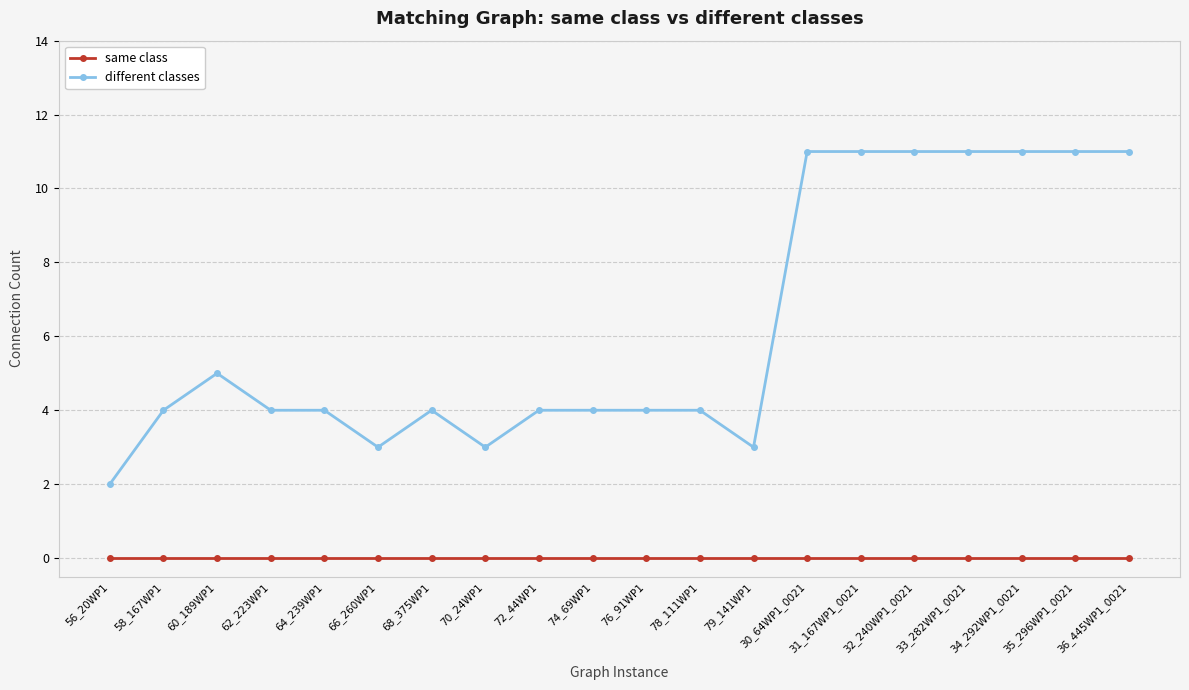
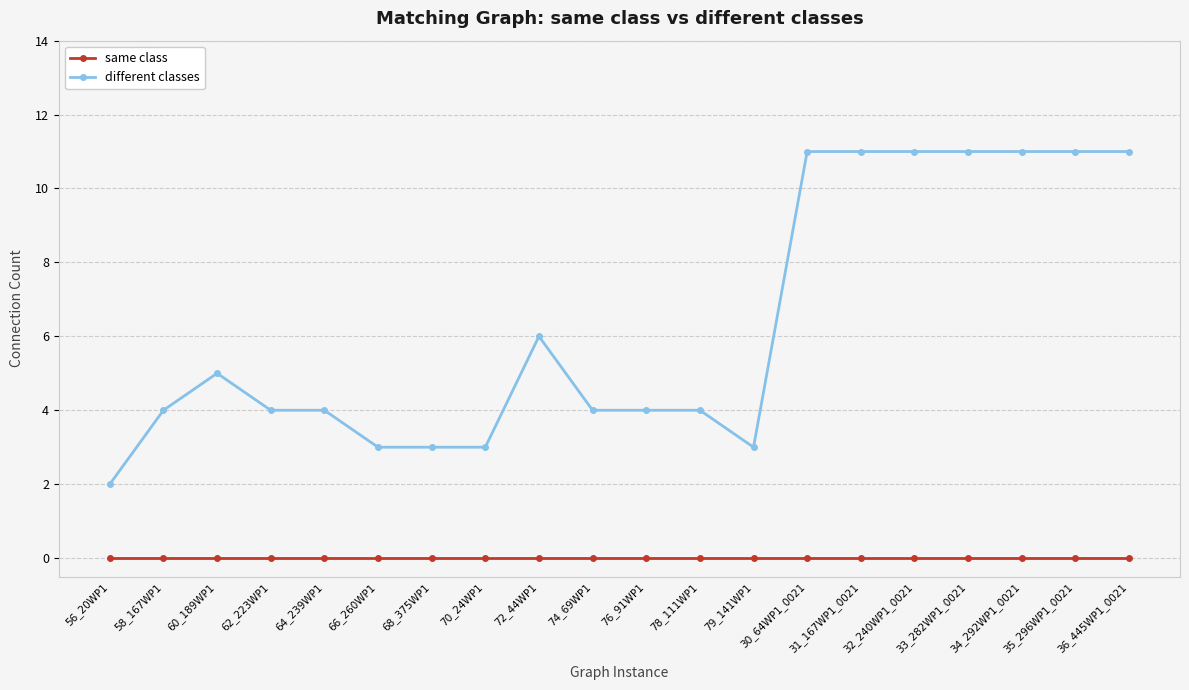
  {
    "same class": {
      "56_20WP1": 0,
      "58_167WP1": 0,
      "60_189WP1": 0,
      "62_223WP1": 0,
      "64_239WP1": 0,
      "66_260WP1": 0,
      "68_375WP1": 0,
      "70_24WP1": 0,
      "72_44WP1": 0,
      "74_69WP1": 0,
      "76_91WP1": 0,
      "78_111WP1": 0,
      "79_141WP1": 0,
      "30_64WP1_0021": 0,
      "31_167WP1_0021": 0,
      "32_240WP1_0021": 0,
      "33_282WP1_0021": 0,
      "34_292WP1_0021": 0,
      "35_296WP1_0021": 0,
      "36_445WP1_0021": 0
    },
    "different classes": {
      "56_20WP1": 2,
      "58_167WP1": 4,
      "60_189WP1": 5,
      "62_223WP1": 4,
      "64_239WP1": 4,
      "66_260WP1": 3,
-     "68_375WP1": 4,
+     "68_375WP1": 3,
      "70_24WP1": 3,
-     "72_44WP1": 4,
+     "72_44WP1": 6,
      "74_69WP1": 4,
      "76_91WP1": 4,
      "78_111WP1": 4,
      "79_141WP1": 3,
      "30_64WP1_0021": 11,
      "31_167WP1_0021": 11,
      "32_240WP1_0021": 11,
      "33_282WP1_0021": 11,
      "34_292WP1_0021": 11,
      "35_296WP1_0021": 11,
      "36_445WP1_0021": 11
    }
  }
